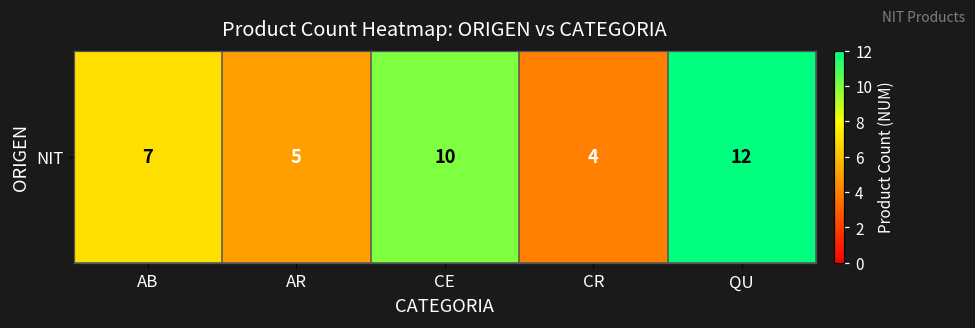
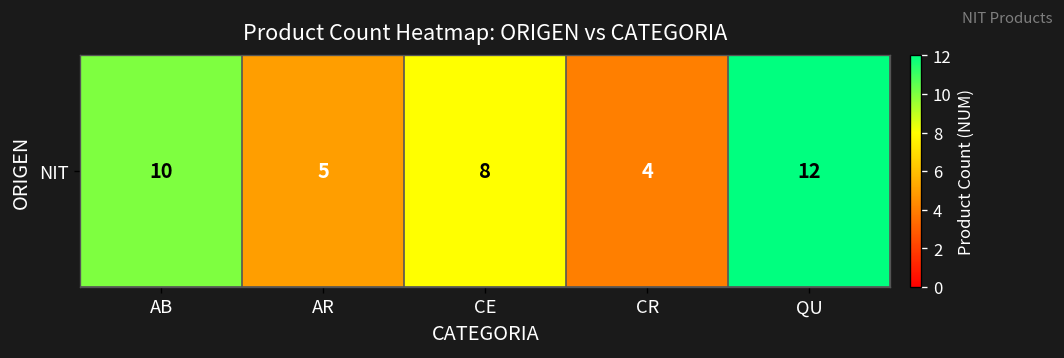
  {
    "NIT": {
-     "AB": 7,
+     "AB": 10,
      "AR": 5,
-     "CE": 10,
+     "CE": 8,
      "CR": 4,
      "QU": 12
    }
  }
